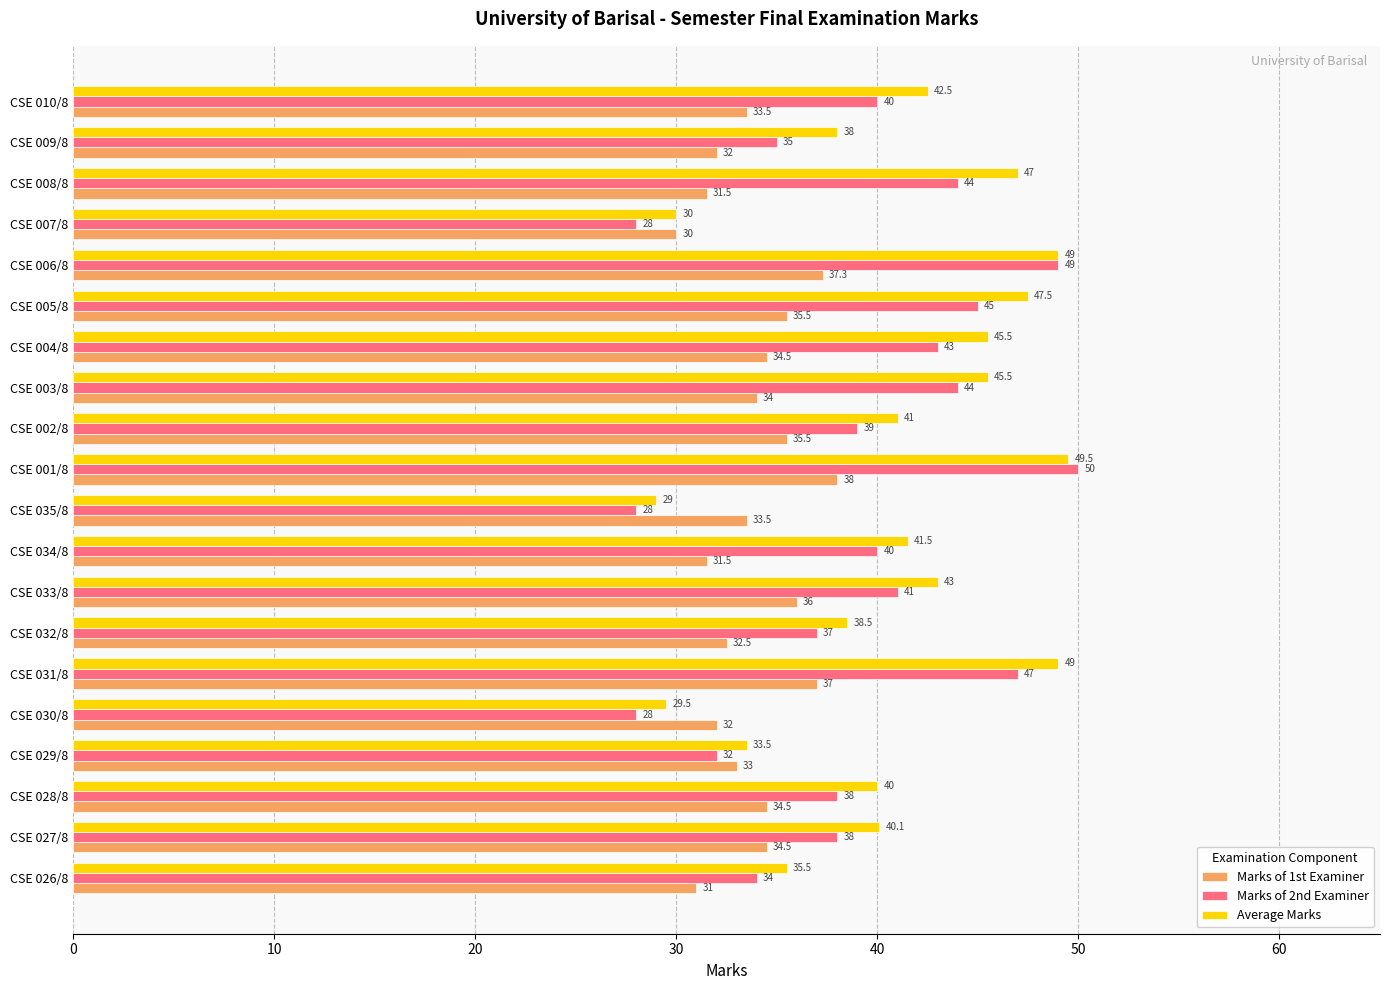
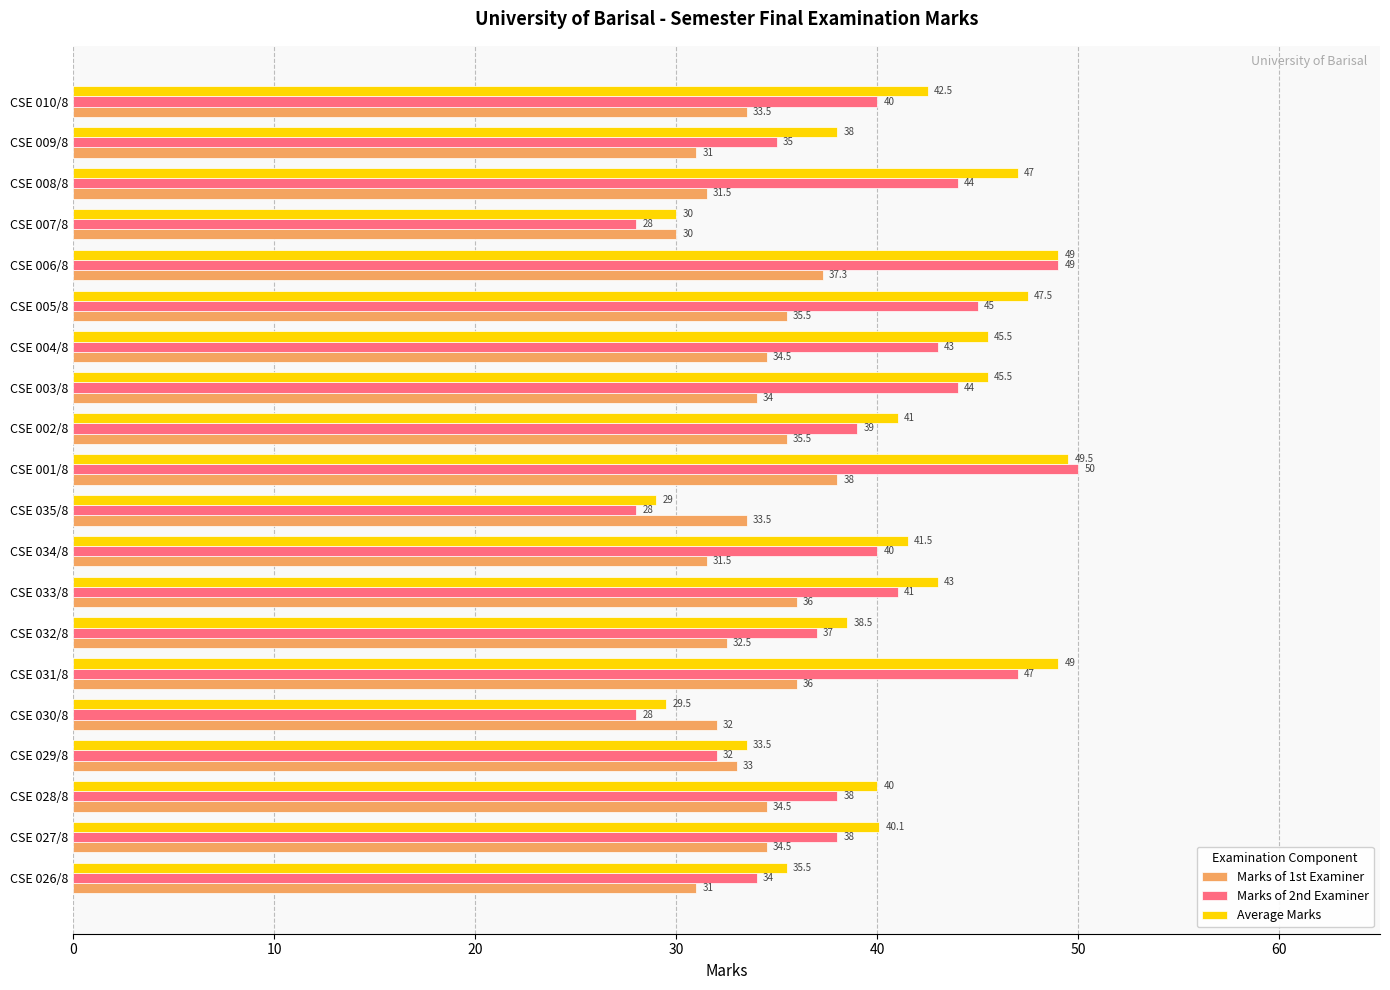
  {
    "Marks of 1st Examiner": {
      "CSE 010/8": 33.5,
-     "CSE 009/8": 32,
+     "CSE 009/8": 31,
      "CSE 008/8": 31.5,
      "CSE 007/8": 30,
      "CSE 006/8": 37.3,
      "CSE 005/8": 35.5,
      "CSE 004/8": 34.5,
      "CSE 003/8": 34,
      "CSE 002/8": 35.5,
      "CSE 001/8": 38,
      "CSE 035/8": 33.5,
      "CSE 034/8": 31.5,
      "CSE 033/8": 36,
      "CSE 032/8": 32.5,
-     "CSE 031/8": 37,
+     "CSE 031/8": 36,
      "CSE 030/8": 32,
      "CSE 029/8": 33,
      "CSE 028/8": 34.5,
      "CSE 027/8": 34.5,
      "CSE 026/8": 31
    },
    "Marks of 2nd Examiner": {
      "CSE 010/8": 40,
      "CSE 009/8": 35,
      "CSE 008/8": 44,
      "CSE 007/8": 28,
      "CSE 006/8": 49,
      "CSE 005/8": 45,
      "CSE 004/8": 43,
      "CSE 003/8": 44,
      "CSE 002/8": 39,
      "CSE 001/8": 50,
      "CSE 035/8": 28,
      "CSE 034/8": 40,
      "CSE 033/8": 41,
      "CSE 032/8": 37,
      "CSE 031/8": 47,
      "CSE 030/8": 28,
      "CSE 029/8": 32,
      "CSE 028/8": 38,
      "CSE 027/8": 38,
      "CSE 026/8": 34
    },
    "Average Marks": {
      "CSE 010/8": 42.5,
      "CSE 009/8": 38,
      "CSE 008/8": 47,
      "CSE 007/8": 30,
      "CSE 006/8": 49,
      "CSE 005/8": 47.5,
      "CSE 004/8": 45.5,
      "CSE 003/8": 45.5,
      "CSE 002/8": 41,
      "CSE 001/8": 49.5,
      "CSE 035/8": 29,
      "CSE 034/8": 41.5,
      "CSE 033/8": 43,
      "CSE 032/8": 38.5,
      "CSE 031/8": 49,
      "CSE 030/8": 29.5,
      "CSE 029/8": 33.5,
      "CSE 028/8": 40,
      "CSE 027/8": 40.1,
      "CSE 026/8": 35.5
    }
  }
